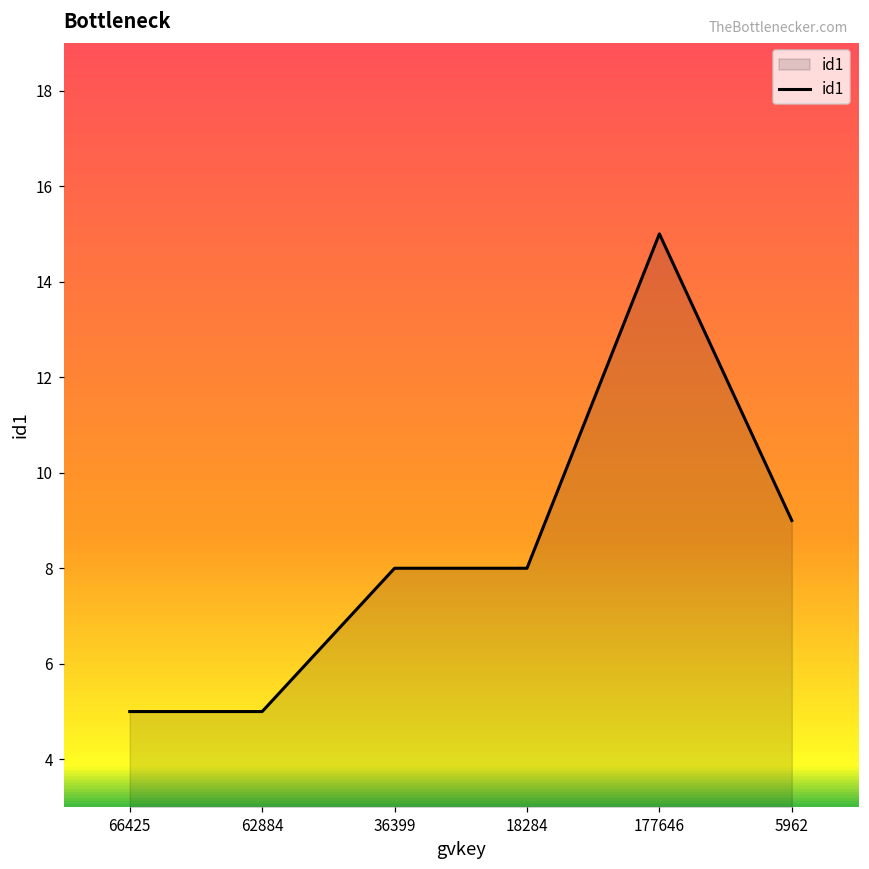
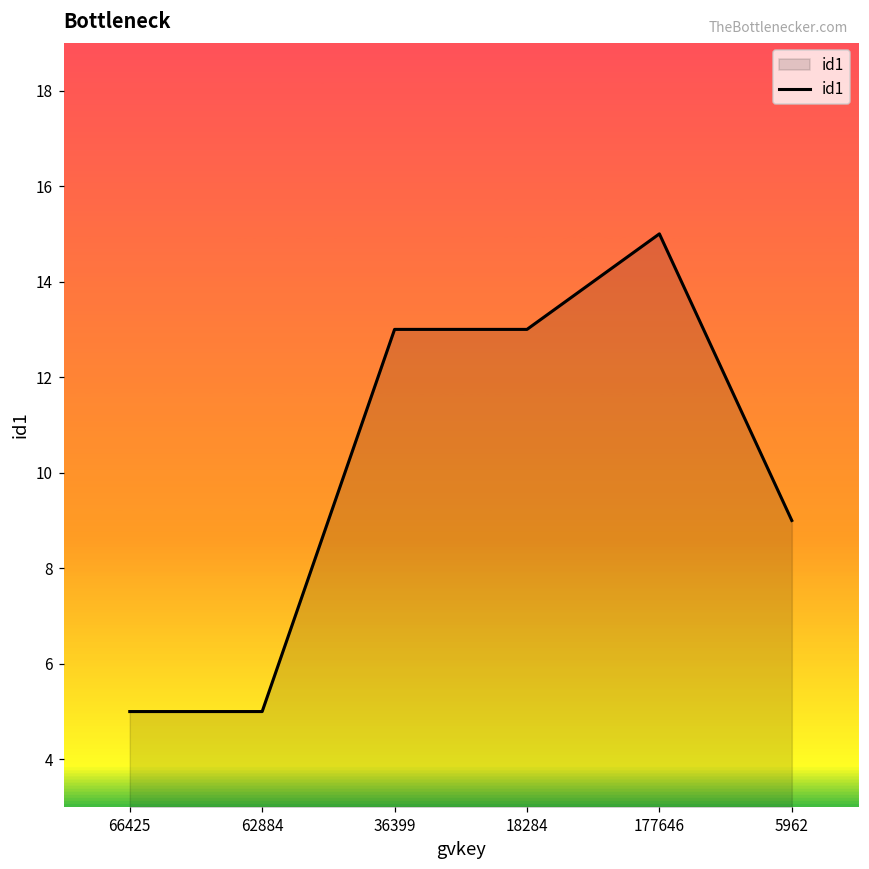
  {
    "66425": 5,
    "62884": 5,
-   "36399": 8,
-   "18284": 8,
+   "36399": 13,
+   "18284": 13,
    "177646": 15,
    "5962": 9
  }
